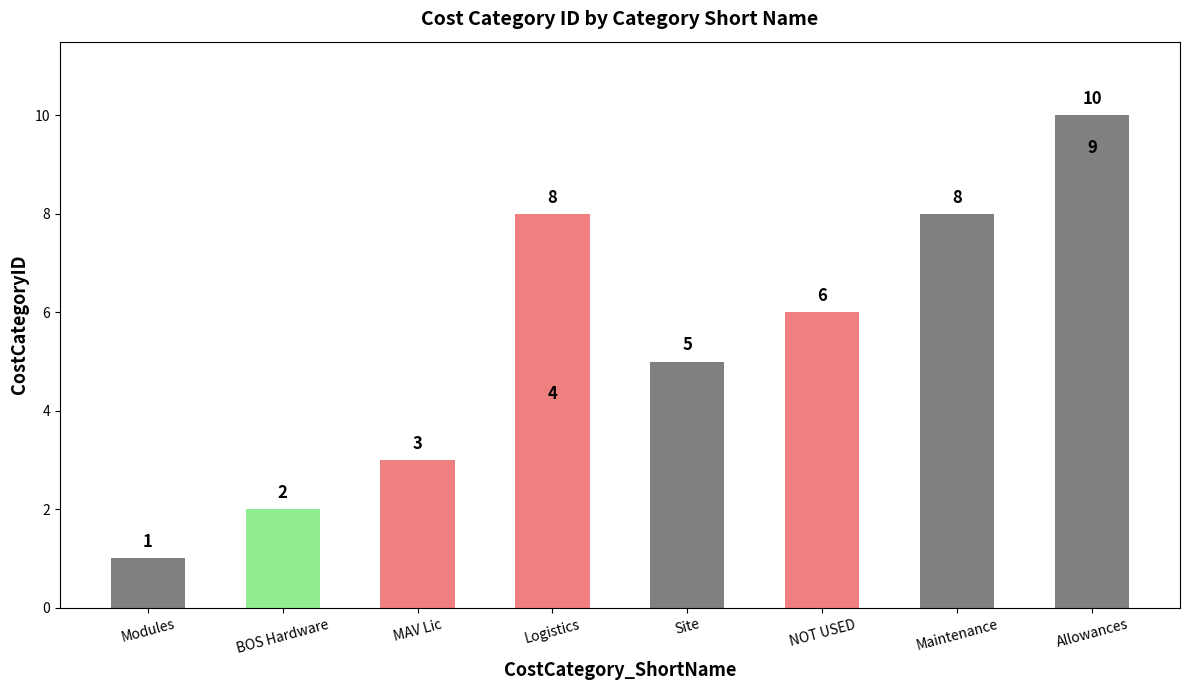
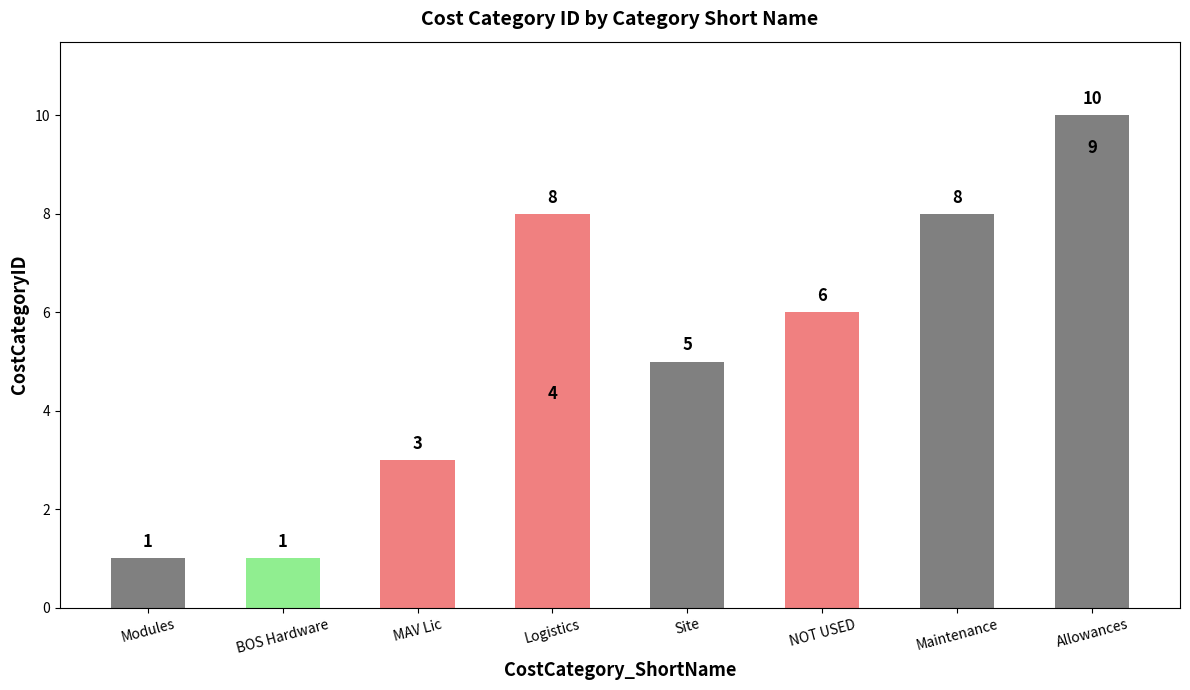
  {
    "Modules": 1,
-   "BOS Hardware": 2,
+   "BOS Hardware": 1,
    "MAV Lic": 3,
    "Site": 5,
    "NOT USED": 6,
    "Maintenance": 8
  }
